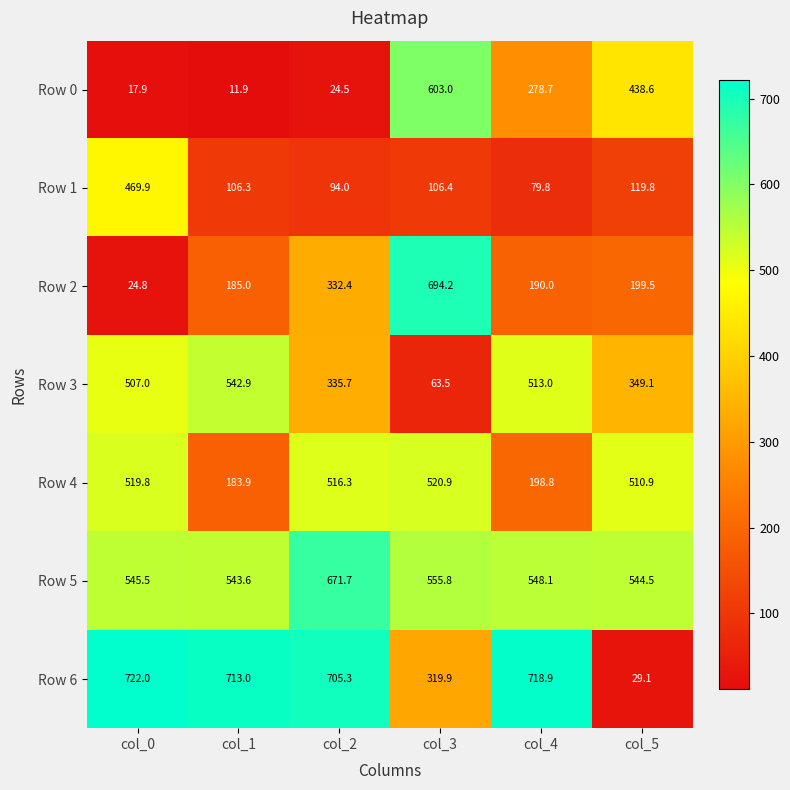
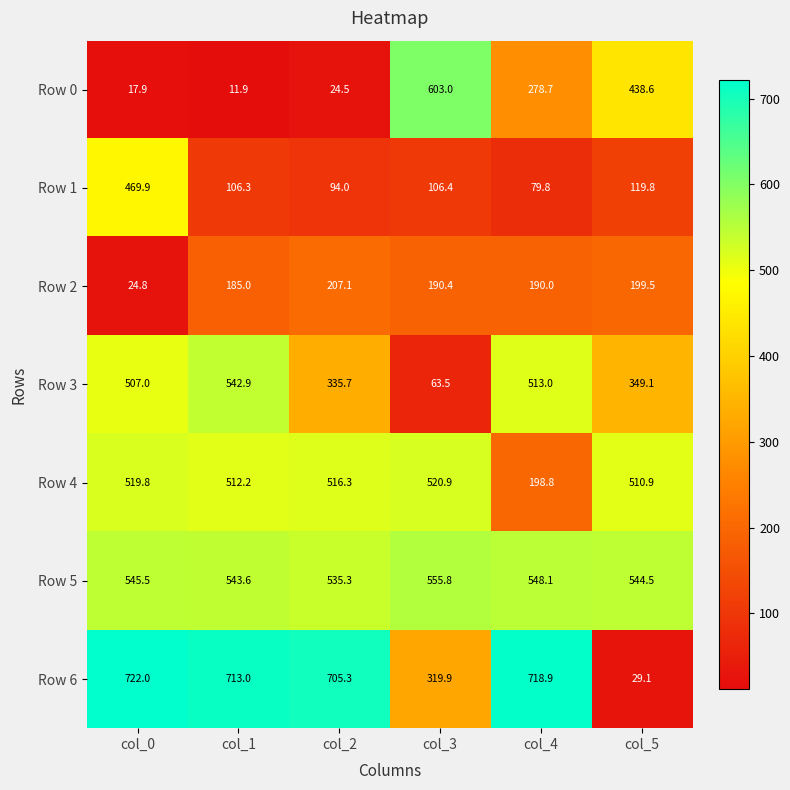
  {
    "Row 0": {
      "col_0": 17.9,
      "col_1": 11.9,
      "col_2": 24.5,
      "col_3": 603.0,
      "col_4": 278.7,
      "col_5": 438.6
    },
    "Row 1": {
      "col_0": 469.9,
      "col_1": 106.3,
      "col_2": 94.0,
      "col_3": 106.4,
      "col_4": 79.8,
      "col_5": 119.8
    },
    "Row 2": {
      "col_0": 24.8,
      "col_1": 185.0,
-     "col_2": 332.4,
-     "col_3": 694.2,
+     "col_2": 207.1,
+     "col_3": 190.4,
      "col_4": 190.0,
      "col_5": 199.5
    },
    "Row 3": {
      "col_0": 507.0,
      "col_1": 542.9,
      "col_2": 335.7,
      "col_3": 63.5,
      "col_4": 513.0,
      "col_5": 349.1
    },
    "Row 4": {
      "col_0": 519.8,
-     "col_1": 183.9,
+     "col_1": 512.2,
      "col_2": 516.3,
      "col_3": 520.9,
      "col_4": 198.8,
      "col_5": 510.9
    },
    "Row 5": {
      "col_0": 545.5,
      "col_1": 543.6,
-     "col_2": 671.7,
+     "col_2": 535.3,
      "col_3": 555.8,
      "col_4": 548.1,
      "col_5": 544.5
    },
    "Row 6": {
      "col_0": 722.0,
      "col_1": 713.0,
      "col_2": 705.3,
      "col_3": 319.9,
      "col_4": 718.9,
      "col_5": 29.1
    }
  }
